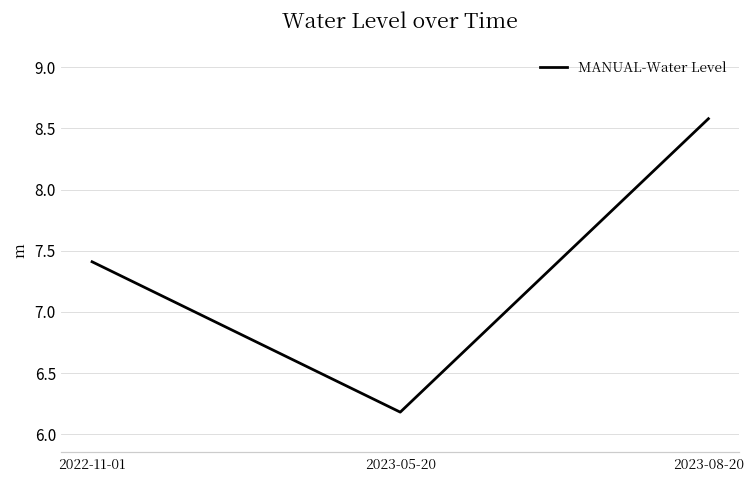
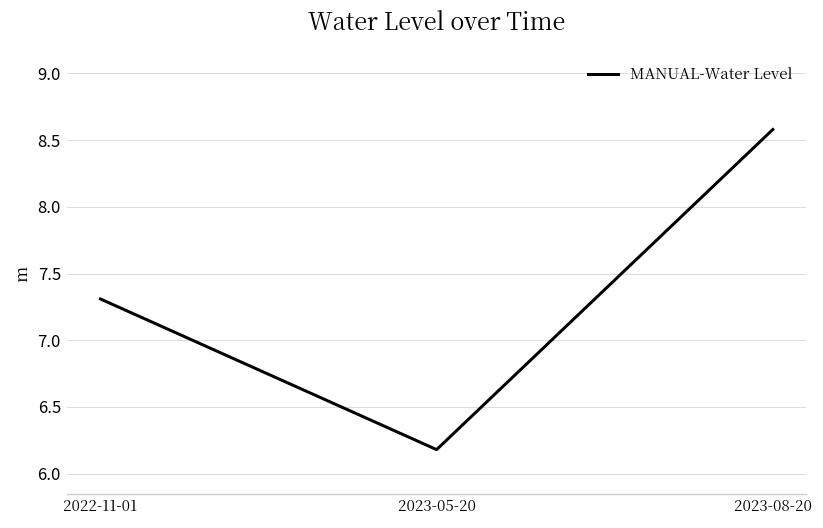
  {
-   "2022-11-01": 7.41,
+   "2022-11-01": 7.31,
    "2023-05-20": 6.18,
    "2023-08-20": 8.58
  }
